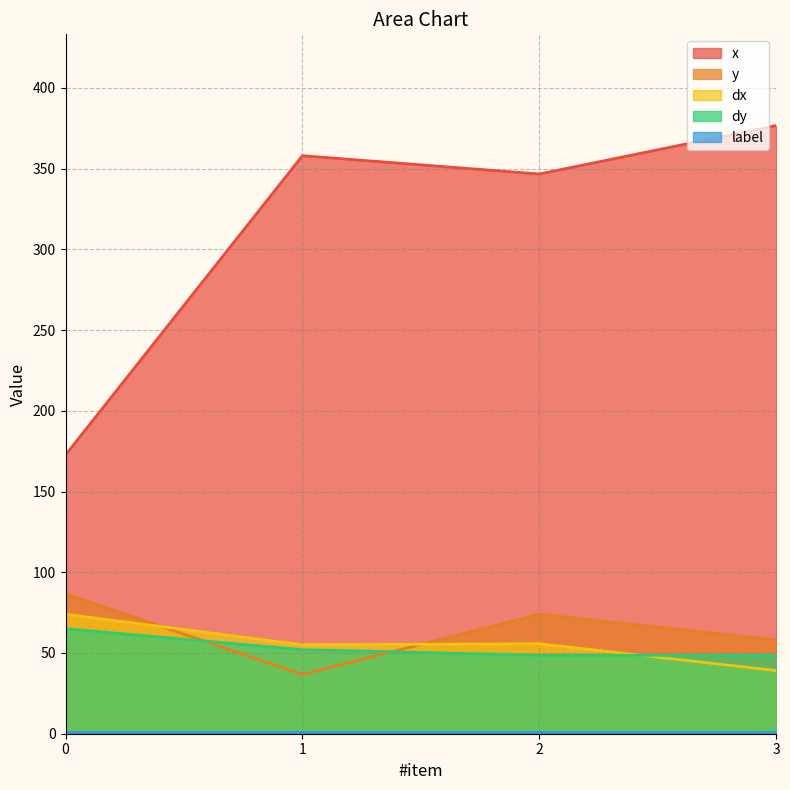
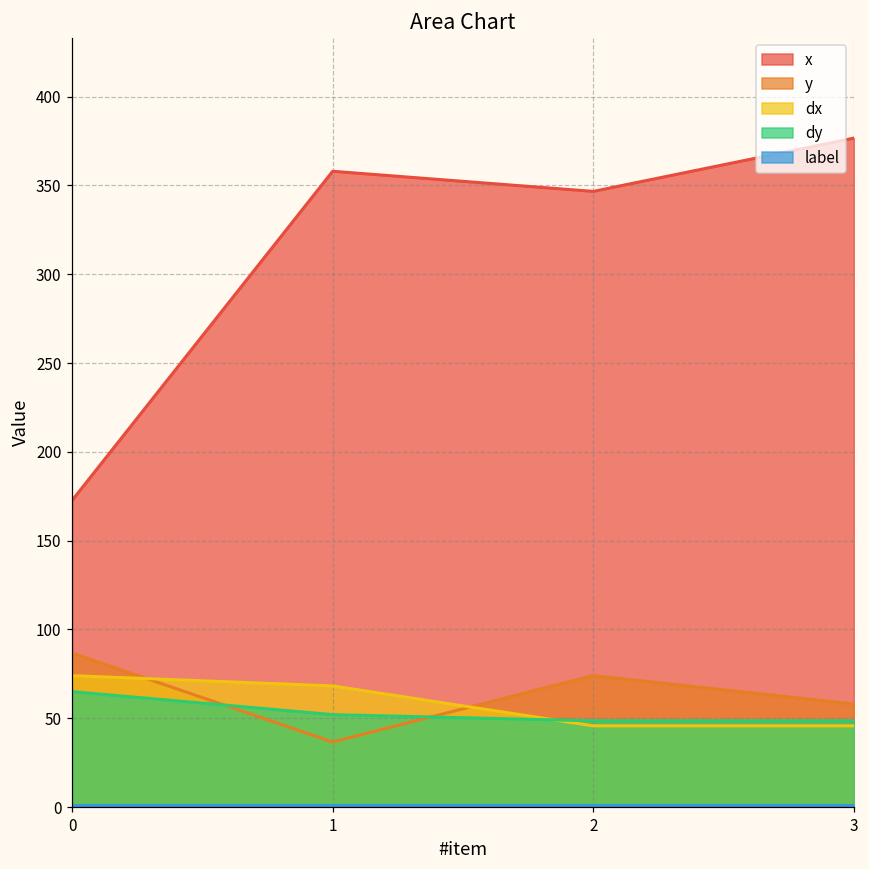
  {
    "dx": {
      "0": 74,
-     "1": 55,
-     "2": 56,
-     "3": 39
+     "1": 68,
+     "2": 46,
+     "3": 46
    },
    "dy": {
      "0": 65,
      "1": 52,
      "2": 49,
      "3": 49
    },
    "label": {
      "0": 1,
      "1": 1,
      "2": 1,
      "3": 1
    }
  }
